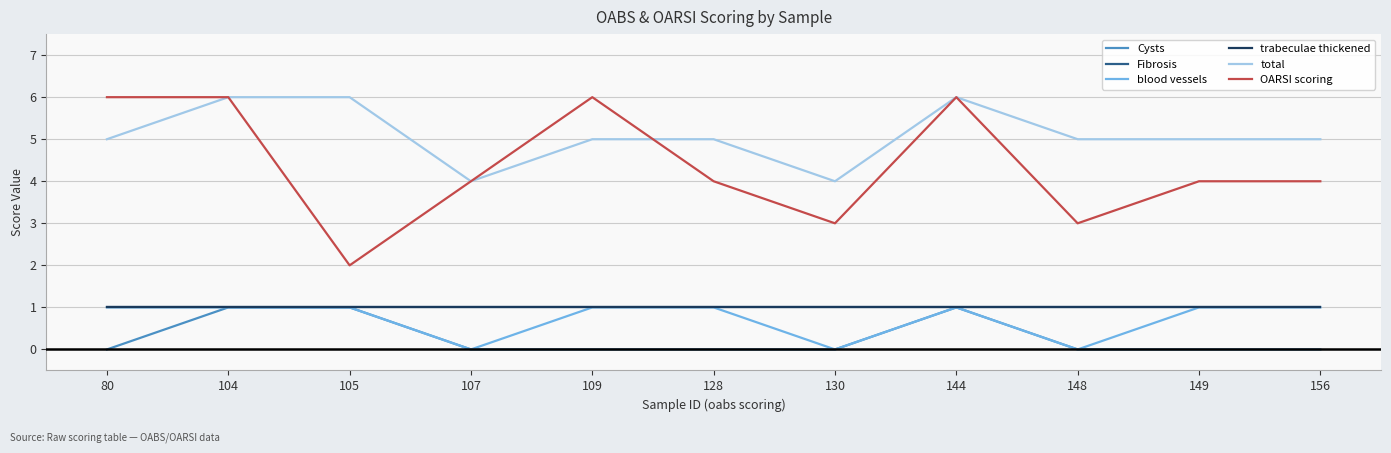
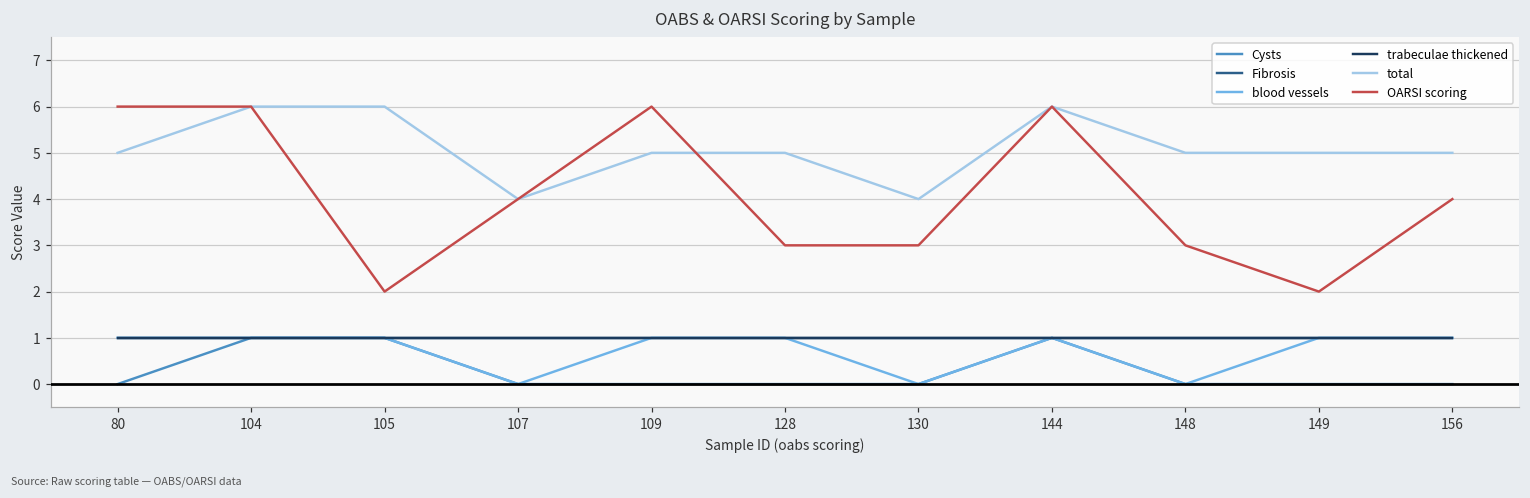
  {
    "Cysts": {
      "80": 0,
      "109": 0,
      "128": 0,
      "149": 0,
      "156": 0
    },
    "trabeculae thickened": {
      "107": 1,
      "130": 1,
      "148": 1
    },
    "OARSI scoring": {
      "80": 6,
      "105": 2,
      "109": 6,
-     "128": 4,
+     "128": 3,
      "130": 3,
      "148": 3,
-     "149": 4,
+     "149": 2,
      "156": 4
    }
  }
